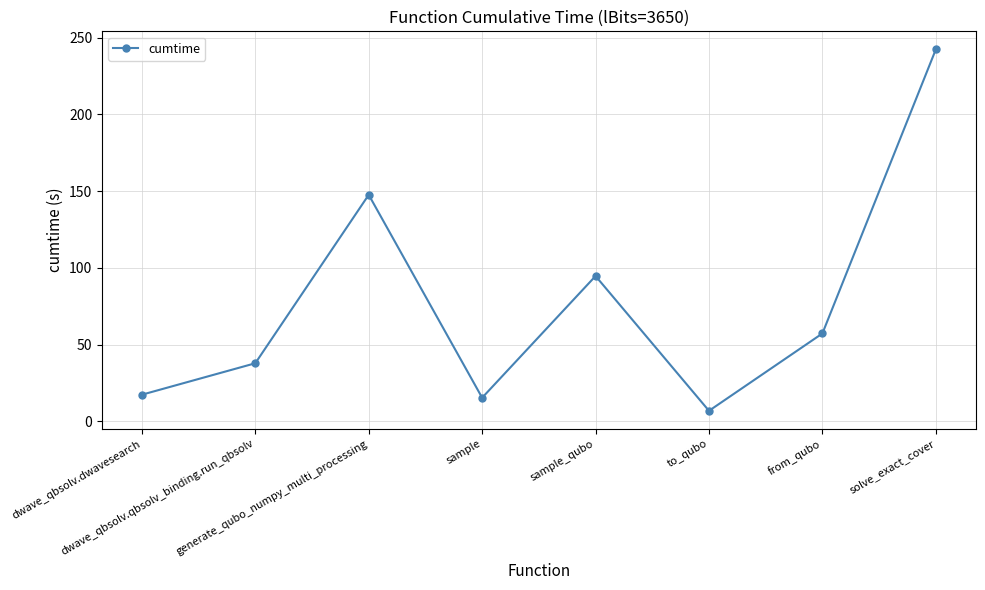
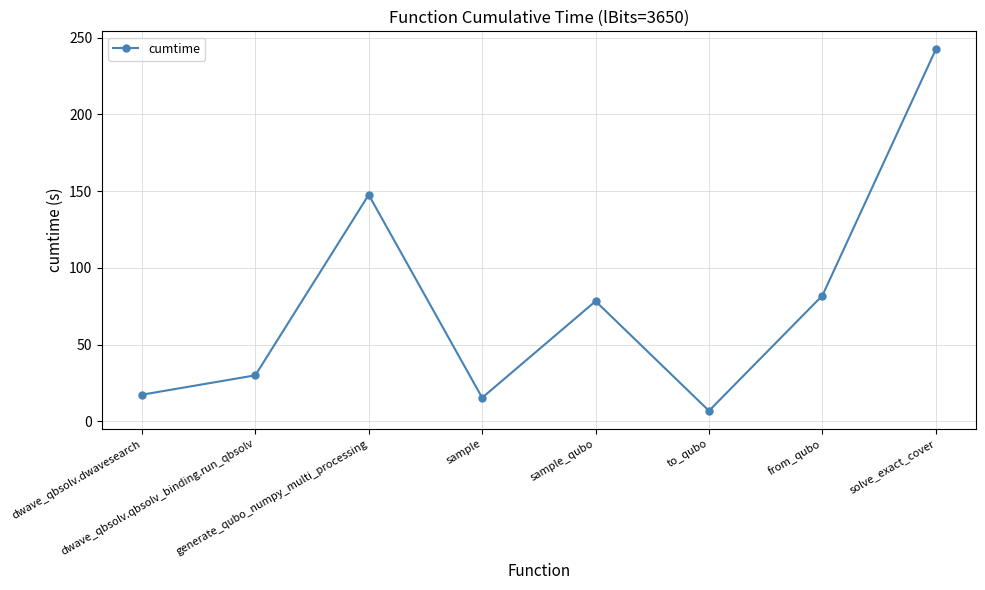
  {
    "dwave_qbsolv.dwavesearch": 17,
-   "dwave_qbsolv.qbsolv_binding.run_qbsolv": 38,
+   "dwave_qbsolv.qbsolv_binding.run_qbsolv": 30,
    "generate_qubo_numpy_multi_processing": 148,
    "sample": 15,
-   "sample_qubo": 95,
+   "sample_qubo": 78,
    "to_qubo": 7,
-   "from_qubo": 57,
+   "from_qubo": 82,
    "solve_exact_cover": 242
  }
